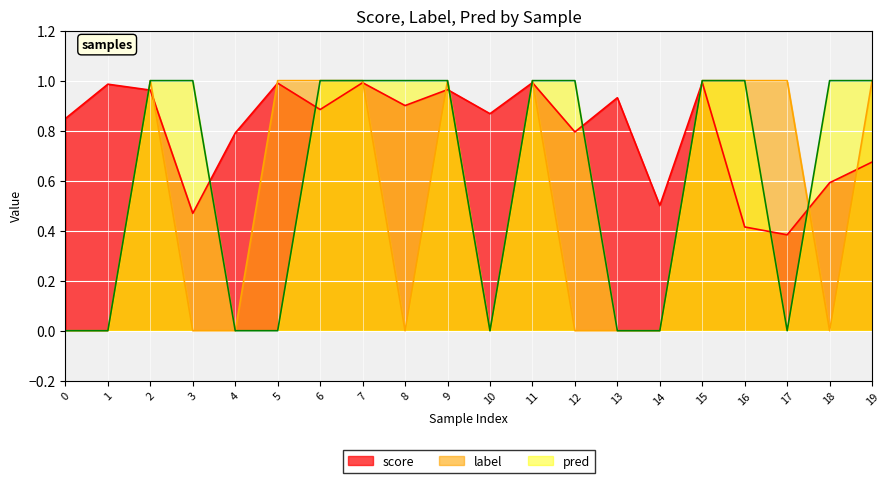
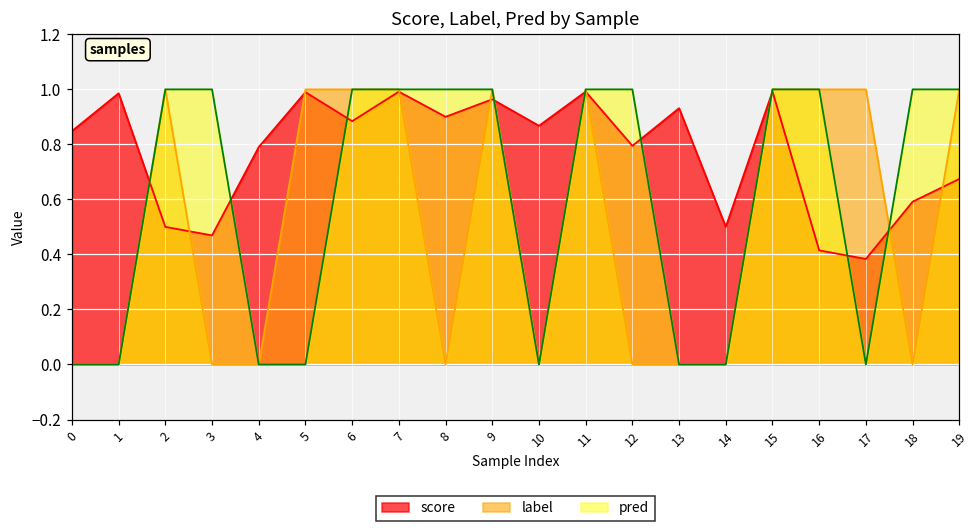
  {
    "score": {
      "0": 0.85,
      "1": 0.99,
-     "2": 0.96,
+     "2": 0.50,
      "3": 0.47,
      "4": 0.79,
      "6": 0.88,
      "8": 0.90,
      "9": 0.96,
      "10": 0.87,
      "12": 0.79,
      "13": 0.93,
      "14": 0.50,
      "16": 0.41,
      "17": 0.38,
      "18": 0.59,
      "19": 0.67
    },
    "label": {
      "3": 0.00,
      "8": 0.00,
      "12": 0.00,
      "17": 1.00,
      "18": 0.00
    },
    "pred": {
      "3": 1.00,
      "5": 0.00,
      "8": 1.00,
      "12": 1.00,
      "17": 0.00,
      "18": 1.00
    }
  }
